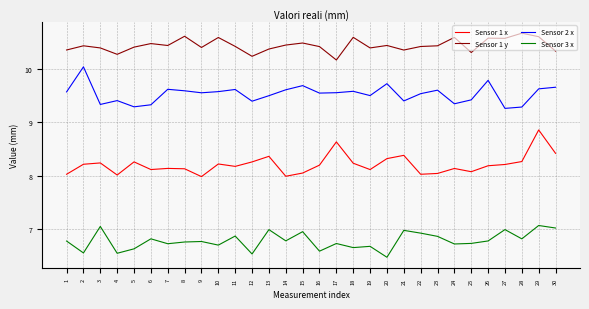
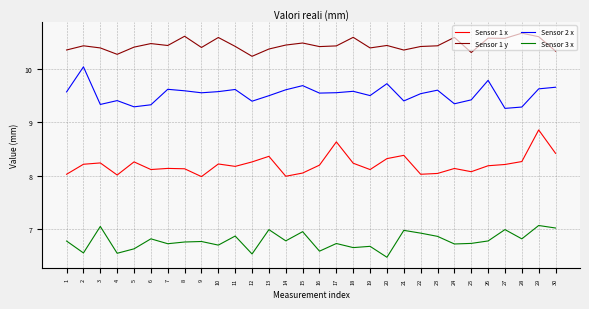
  {
    "Sensor 1 x": {
      "1": 8.0,
      "2": 8.2,
      "3": 8.2,
      "4": 8.0,
      "5": 8.3,
      "6": 8.1,
      "7": 8.1,
      "8": 8.1,
      "9": 8.0,
      "10": 8.2,
      "11": 8.2,
      "12": 8.3,
      "13": 8.4,
      "14": 8.0,
      "15": 8.1,
      "16": 8.2,
      "17": 8.6,
      "18": 8.2,
      "19": 8.1,
      "20": 8.3,
      "21": 8.4,
      "22": 8.0,
      "23": 8.0,
      "24": 8.1,
      "25": 8.1,
      "26": 8.2,
      "27": 8.2,
      "28": 8.3,
      "29": 8.9,
      "30": 8.4
    },
    "Sensor 1 y": {
      "1": 10.3,
      "2": 10.4,
      "3": 10.4,
      "4": 10.3,
      "5": 10.4,
      "6": 10.5,
      "7": 10.4,
      "8": 10.6,
      "9": 10.4,
      "10": 10.6,
      "11": 10.4,
      "12": 10.2,
      "13": 10.4,
      "14": 10.4,
      "15": 10.5,
      "16": 10.4,
-     "17": 10.2,
+     "17": 10.4,
      "18": 10.6,
      "19": 10.4,
      "20": 10.4,
      "21": 10.3,
      "22": 10.4,
      "23": 10.4,
      "25": 10.3,
      "30": 10.3
    },
    "Sensor 2 x": {
      "1": 9.6,
      "2": 10.0,
      "3": 9.3,
      "4": 9.4,
      "5": 9.3,
      "6": 9.3,
      "7": 9.6,
      "8": 9.6,
      "9": 9.5,
      "10": 9.6,
      "11": 9.6,
      "12": 9.4,
      "13": 9.5,
      "14": 9.6,
      "15": 9.7,
      "16": 9.5,
      "17": 9.5,
      "18": 9.6,
      "19": 9.5,
      "20": 9.7,
      "21": 9.4,
      "22": 9.5,
      "23": 9.6,
      "24": 9.3,
      "25": 9.4,
      "26": 9.8,
      "27": 9.3,
      "28": 9.3,
      "29": 9.6,
      "30": 9.7
    },
    "Sensor 3 x": {
      "1": 6.8,
      "2": 6.6,
      "3": 7.1,
      "4": 6.6,
      "5": 6.6,
      "6": 6.8,
      "7": 6.7,
      "8": 6.8,
      "9": 6.8,
      "10": 6.7,
      "11": 6.9,
      "12": 6.5,
      "13": 7.0,
      "14": 6.8,
      "15": 7.0,
      "16": 6.6,
      "17": 6.7,
      "18": 6.7,
      "19": 6.7,
      "20": 6.5,
      "21": 7.0,
      "22": 6.9,
      "23": 6.9,
      "24": 6.7,
      "25": 6.7,
      "26": 6.8,
      "27": 7.0,
      "28": 6.8,
      "29": 7.1,
      "30": 7.0
    }
  }
